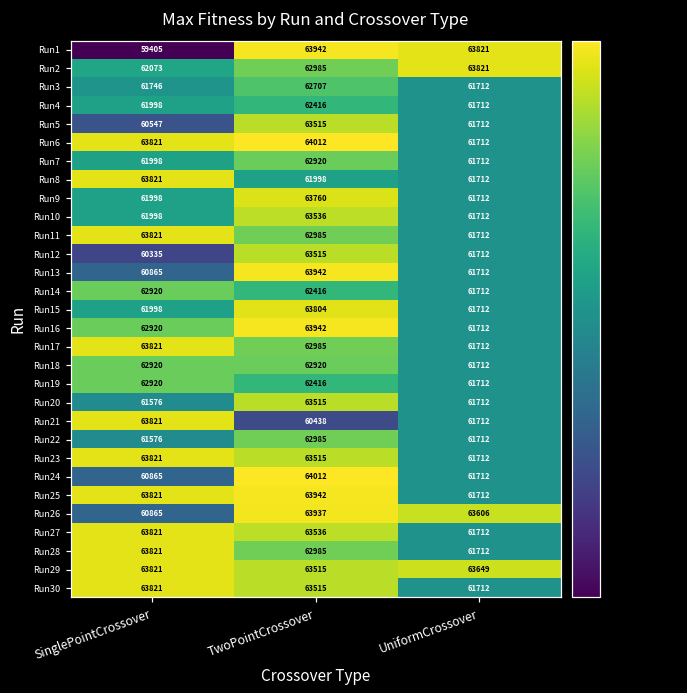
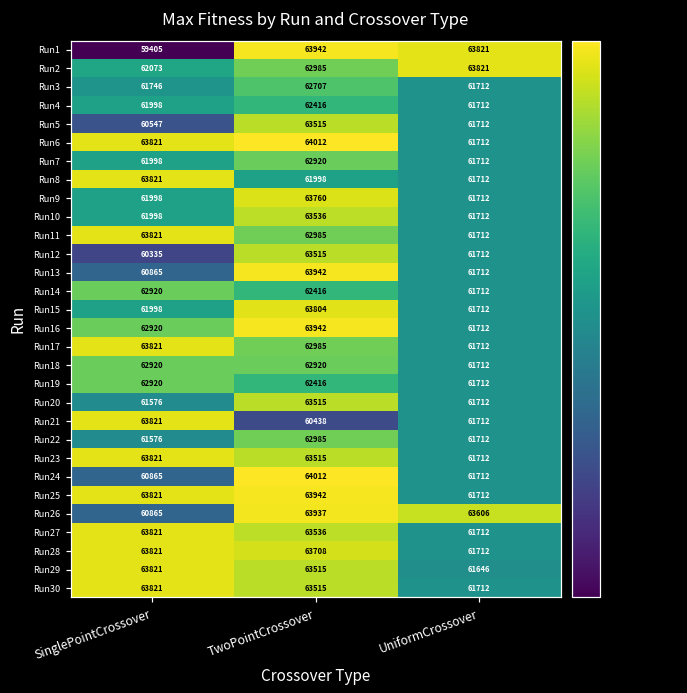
  {
    "Run1": {
      "SinglePointCrossover": 59405,
      "TwoPointCrossover": 63942,
      "UniformCrossover": 63821
    },
    "Run2": {
      "SinglePointCrossover": 62073,
      "TwoPointCrossover": 62985,
      "UniformCrossover": 63821
    },
    "Run3": {
      "SinglePointCrossover": 61746,
      "TwoPointCrossover": 62707,
      "UniformCrossover": 61712
    },
    "Run4": {
      "SinglePointCrossover": 61998,
      "TwoPointCrossover": 62416,
      "UniformCrossover": 61712
    },
    "Run5": {
      "SinglePointCrossover": 60547,
      "TwoPointCrossover": 63515,
      "UniformCrossover": 61712
    },
    "Run6": {
      "SinglePointCrossover": 63821,
      "TwoPointCrossover": 64012,
      "UniformCrossover": 61712
    },
    "Run7": {
      "SinglePointCrossover": 61998,
      "TwoPointCrossover": 62920,
      "UniformCrossover": 61712
    },
    "Run8": {
      "SinglePointCrossover": 63821,
      "TwoPointCrossover": 61998,
      "UniformCrossover": 61712
    },
    "Run9": {
      "SinglePointCrossover": 61998,
      "TwoPointCrossover": 63760,
      "UniformCrossover": 61712
    },
    "Run10": {
      "SinglePointCrossover": 61998,
      "TwoPointCrossover": 63536,
      "UniformCrossover": 61712
    },
    "Run11": {
      "SinglePointCrossover": 63821,
      "TwoPointCrossover": 62985,
      "UniformCrossover": 61712
    },
    "Run12": {
      "SinglePointCrossover": 60335,
      "TwoPointCrossover": 63515,
      "UniformCrossover": 61712
    },
    "Run13": {
      "SinglePointCrossover": 60865,
      "TwoPointCrossover": 63942,
      "UniformCrossover": 61712
    },
    "Run14": {
      "SinglePointCrossover": 62920,
      "TwoPointCrossover": 62416,
      "UniformCrossover": 61712
    },
    "Run15": {
      "SinglePointCrossover": 61998,
      "TwoPointCrossover": 63804,
      "UniformCrossover": 61712
    },
    "Run16": {
      "SinglePointCrossover": 62920,
      "TwoPointCrossover": 63942,
      "UniformCrossover": 61712
    },
    "Run17": {
      "SinglePointCrossover": 63821,
      "TwoPointCrossover": 62985,
      "UniformCrossover": 61712
    },
    "Run18": {
      "SinglePointCrossover": 62920,
      "TwoPointCrossover": 62920,
      "UniformCrossover": 61712
    },
    "Run19": {
      "SinglePointCrossover": 62920,
      "TwoPointCrossover": 62416,
      "UniformCrossover": 61712
    },
    "Run20": {
      "SinglePointCrossover": 61576,
      "TwoPointCrossover": 63515,
      "UniformCrossover": 61712
    },
    "Run21": {
      "SinglePointCrossover": 63821,
      "TwoPointCrossover": 60438,
      "UniformCrossover": 61712
    },
    "Run22": {
      "SinglePointCrossover": 61576,
      "TwoPointCrossover": 62985,
      "UniformCrossover": 61712
    },
    "Run23": {
      "SinglePointCrossover": 63821,
      "TwoPointCrossover": 63515,
      "UniformCrossover": 61712
    },
    "Run24": {
      "SinglePointCrossover": 60865,
      "TwoPointCrossover": 64012,
      "UniformCrossover": 61712
    },
    "Run25": {
      "SinglePointCrossover": 63821,
      "TwoPointCrossover": 63942,
      "UniformCrossover": 61712
    },
    "Run26": {
      "SinglePointCrossover": 60865,
      "TwoPointCrossover": 63937,
      "UniformCrossover": 63606
    },
    "Run27": {
      "SinglePointCrossover": 63821,
      "TwoPointCrossover": 63536,
      "UniformCrossover": 61712
    },
    "Run28": {
      "SinglePointCrossover": 63821,
-     "TwoPointCrossover": 62985,
+     "TwoPointCrossover": 63708,
      "UniformCrossover": 61712
    },
    "Run29": {
      "SinglePointCrossover": 63821,
      "TwoPointCrossover": 63515,
-     "UniformCrossover": 63649
+     "UniformCrossover": 61646
    },
    "Run30": {
      "SinglePointCrossover": 63821,
      "TwoPointCrossover": 63515,
      "UniformCrossover": 61712
    }
  }
